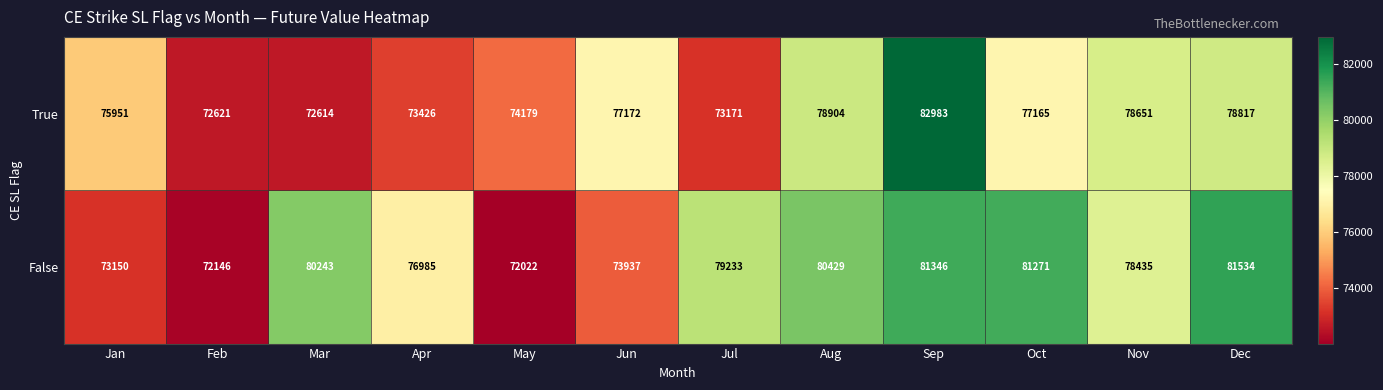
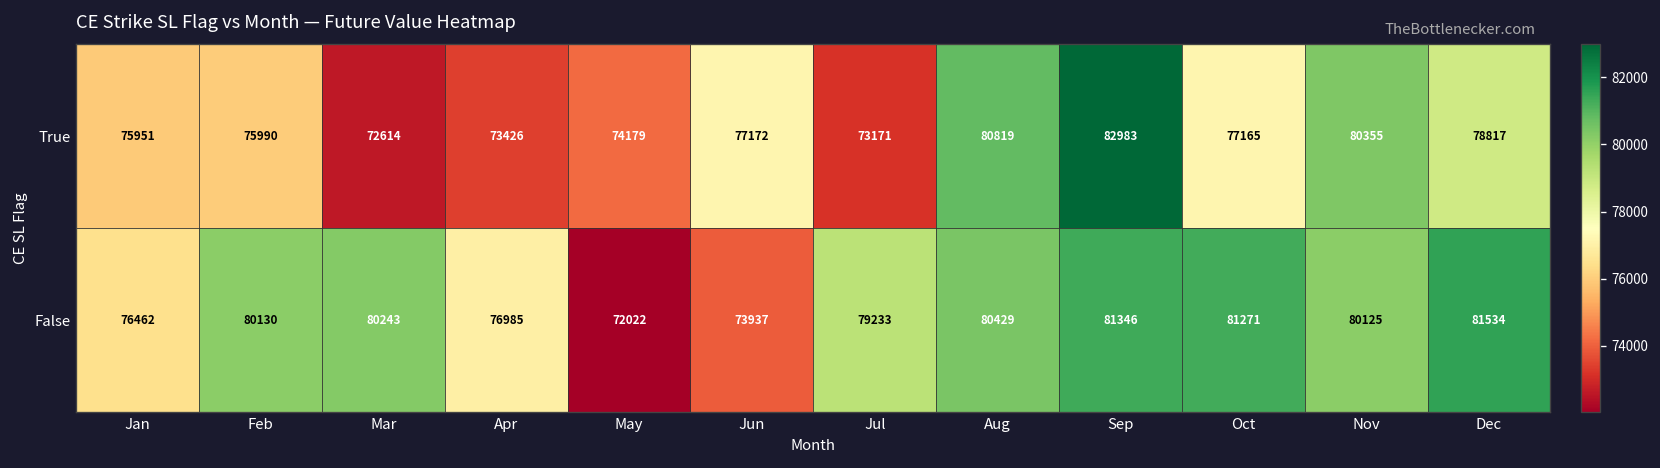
  {
    "True": {
      "Jan": 75951,
-     "Feb": 72621,
+     "Feb": 75990,
      "Mar": 72614,
      "Apr": 73426,
      "May": 74179,
      "Jun": 77172,
      "Jul": 73171,
-     "Aug": 78904,
+     "Aug": 80819,
      "Sep": 82983,
      "Oct": 77165,
-     "Nov": 78651,
+     "Nov": 80355,
      "Dec": 78817
    },
    "False": {
-     "Jan": 73150,
-     "Feb": 72146,
+     "Jan": 76462,
+     "Feb": 80130,
      "Mar": 80243,
      "Apr": 76985,
      "May": 72022,
      "Jun": 73937,
      "Jul": 79233,
      "Aug": 80429,
      "Sep": 81346,
      "Oct": 81271,
-     "Nov": 78435,
+     "Nov": 80125,
      "Dec": 81534
    }
  }
